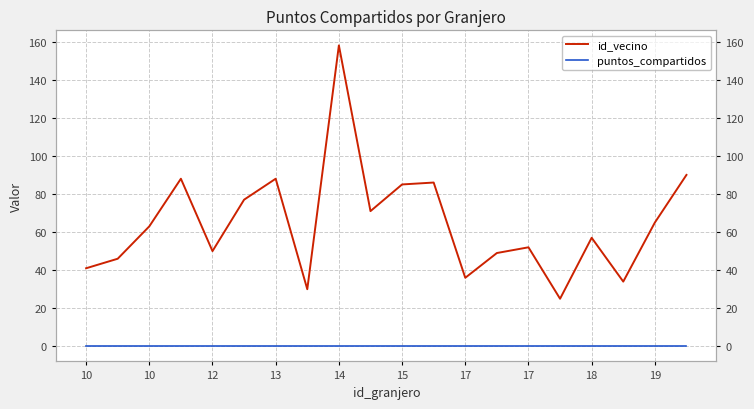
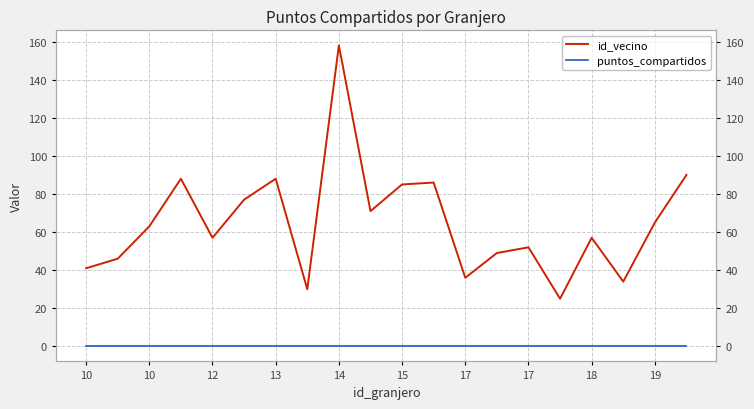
  {
    "id_vecino": {
-     "12": 50,
+     "12": 57,
      "14": 158,
      "18": 57
    },
    "puntos_compartidos": {
      "12": 0,
      "14": 0,
      "18": 0
    }
  }
